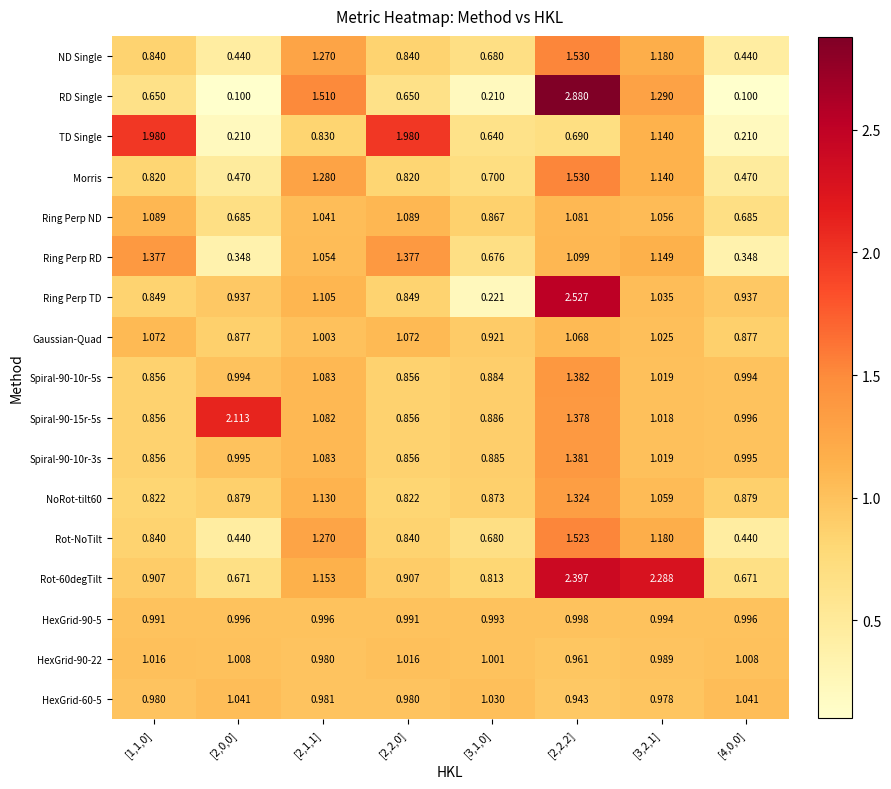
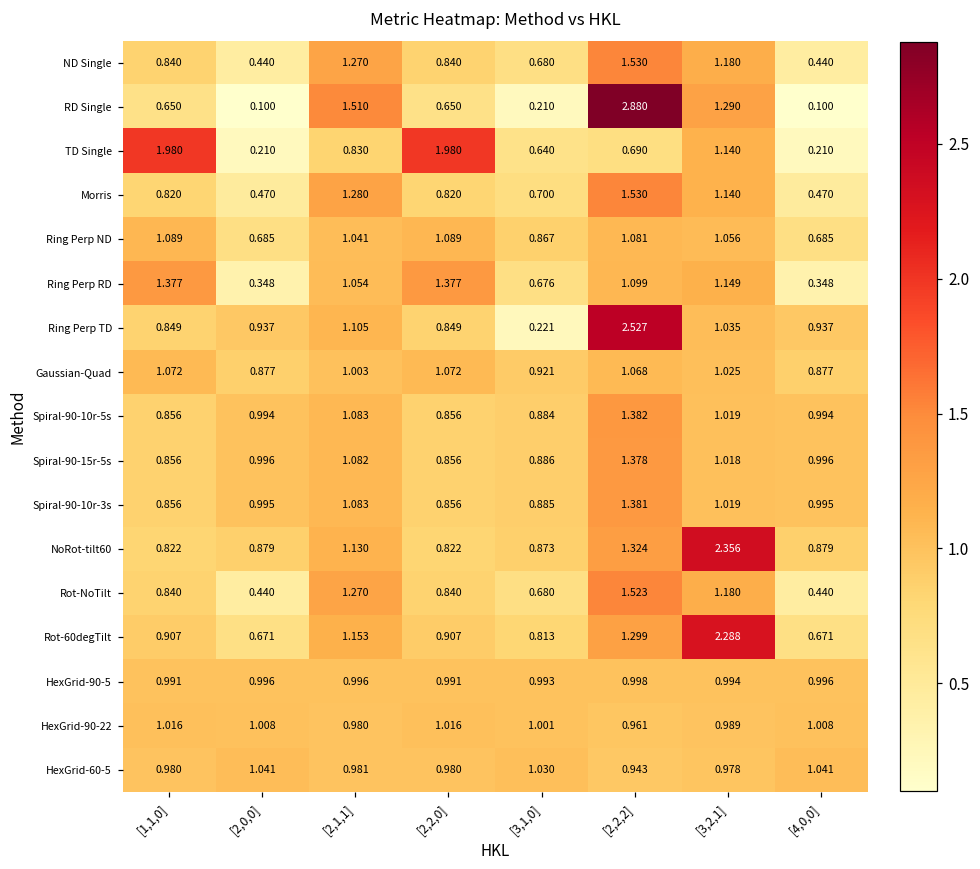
  {
    "ND Single": {
      "[1,1,0]": 0.840,
      "[2,0,0]": 0.440,
      "[2,1,1]": 1.270,
      "[2,2,0]": 0.840,
      "[3,1,0]": 0.680,
      "[2,2,2]": 1.530,
      "[3,2,1]": 1.180,
      "[4,0,0]": 0.440
    },
    "RD Single": {
      "[1,1,0]": 0.650,
      "[2,0,0]": 0.100,
      "[2,1,1]": 1.510,
      "[2,2,0]": 0.650,
      "[3,1,0]": 0.210,
      "[2,2,2]": 2.880,
      "[3,2,1]": 1.290,
      "[4,0,0]": 0.100
    },
    "TD Single": {
      "[1,1,0]": 1.980,
      "[2,0,0]": 0.210,
      "[2,1,1]": 0.830,
      "[2,2,0]": 1.980,
      "[3,1,0]": 0.640,
      "[2,2,2]": 0.690,
      "[3,2,1]": 1.140,
      "[4,0,0]": 0.210
    },
    "Morris": {
      "[1,1,0]": 0.820,
      "[2,0,0]": 0.470,
      "[2,1,1]": 1.280,
      "[2,2,0]": 0.820,
      "[3,1,0]": 0.700,
      "[2,2,2]": 1.530,
      "[3,2,1]": 1.140,
      "[4,0,0]": 0.470
    },
    "Ring Perp ND": {
      "[1,1,0]": 1.089,
      "[2,0,0]": 0.685,
      "[2,1,1]": 1.041,
      "[2,2,0]": 1.089,
      "[3,1,0]": 0.867,
      "[2,2,2]": 1.081,
      "[3,2,1]": 1.056,
      "[4,0,0]": 0.685
    },
    "Ring Perp RD": {
      "[1,1,0]": 1.377,
      "[2,0,0]": 0.348,
      "[2,1,1]": 1.054,
      "[2,2,0]": 1.377,
      "[3,1,0]": 0.676,
      "[2,2,2]": 1.099,
      "[3,2,1]": 1.149,
      "[4,0,0]": 0.348
    },
    "Ring Perp TD": {
      "[1,1,0]": 0.849,
      "[2,0,0]": 0.937,
      "[2,1,1]": 1.105,
      "[2,2,0]": 0.849,
      "[3,1,0]": 0.221,
      "[2,2,2]": 2.527,
      "[3,2,1]": 1.035,
      "[4,0,0]": 0.937
    },
    "Gaussian-Quad": {
      "[1,1,0]": 1.072,
      "[2,0,0]": 0.877,
      "[2,1,1]": 1.003,
      "[2,2,0]": 1.072,
      "[3,1,0]": 0.921,
      "[2,2,2]": 1.068,
      "[3,2,1]": 1.025,
      "[4,0,0]": 0.877
    },
    "Spiral-90-10r-5s": {
      "[1,1,0]": 0.856,
      "[2,0,0]": 0.994,
      "[2,1,1]": 1.083,
      "[2,2,0]": 0.856,
      "[3,1,0]": 0.884,
      "[2,2,2]": 1.382,
      "[3,2,1]": 1.019,
      "[4,0,0]": 0.994
    },
    "Spiral-90-15r-5s": {
      "[1,1,0]": 0.856,
-     "[2,0,0]": 2.113,
+     "[2,0,0]": 0.996,
      "[2,1,1]": 1.082,
      "[2,2,0]": 0.856,
      "[3,1,0]": 0.886,
      "[2,2,2]": 1.378,
      "[3,2,1]": 1.018,
      "[4,0,0]": 0.996
    },
    "Spiral-90-10r-3s": {
      "[1,1,0]": 0.856,
      "[2,0,0]": 0.995,
      "[2,1,1]": 1.083,
      "[2,2,0]": 0.856,
      "[3,1,0]": 0.885,
      "[2,2,2]": 1.381,
      "[3,2,1]": 1.019,
      "[4,0,0]": 0.995
    },
    "NoRot-tilt60": {
      "[1,1,0]": 0.822,
      "[2,0,0]": 0.879,
      "[2,1,1]": 1.130,
      "[2,2,0]": 0.822,
      "[3,1,0]": 0.873,
      "[2,2,2]": 1.324,
-     "[3,2,1]": 1.059,
+     "[3,2,1]": 2.356,
      "[4,0,0]": 0.879
    },
    "Rot-NoTilt": {
      "[1,1,0]": 0.840,
      "[2,0,0]": 0.440,
      "[2,1,1]": 1.270,
      "[2,2,0]": 0.840,
      "[3,1,0]": 0.680,
      "[2,2,2]": 1.523,
      "[3,2,1]": 1.180,
      "[4,0,0]": 0.440
    },
    "Rot-60degTilt": {
      "[1,1,0]": 0.907,
      "[2,0,0]": 0.671,
      "[2,1,1]": 1.153,
      "[2,2,0]": 0.907,
      "[3,1,0]": 0.813,
-     "[2,2,2]": 2.397,
+     "[2,2,2]": 1.299,
      "[3,2,1]": 2.288,
      "[4,0,0]": 0.671
    },
    "HexGrid-90-5": {
      "[1,1,0]": 0.991,
      "[2,0,0]": 0.996,
      "[2,1,1]": 0.996,
      "[2,2,0]": 0.991,
      "[3,1,0]": 0.993,
      "[2,2,2]": 0.998,
      "[3,2,1]": 0.994,
      "[4,0,0]": 0.996
    },
    "HexGrid-90-22": {
      "[1,1,0]": 1.016,
      "[2,0,0]": 1.008,
      "[2,1,1]": 0.980,
      "[2,2,0]": 1.016,
      "[3,1,0]": 1.001,
      "[2,2,2]": 0.961,
      "[3,2,1]": 0.989,
      "[4,0,0]": 1.008
    },
    "HexGrid-60-5": {
      "[1,1,0]": 0.980,
      "[2,0,0]": 1.041,
      "[2,1,1]": 0.981,
      "[2,2,0]": 0.980,
      "[3,1,0]": 1.030,
      "[2,2,2]": 0.943,
      "[3,2,1]": 0.978,
      "[4,0,0]": 1.041
    }
  }
